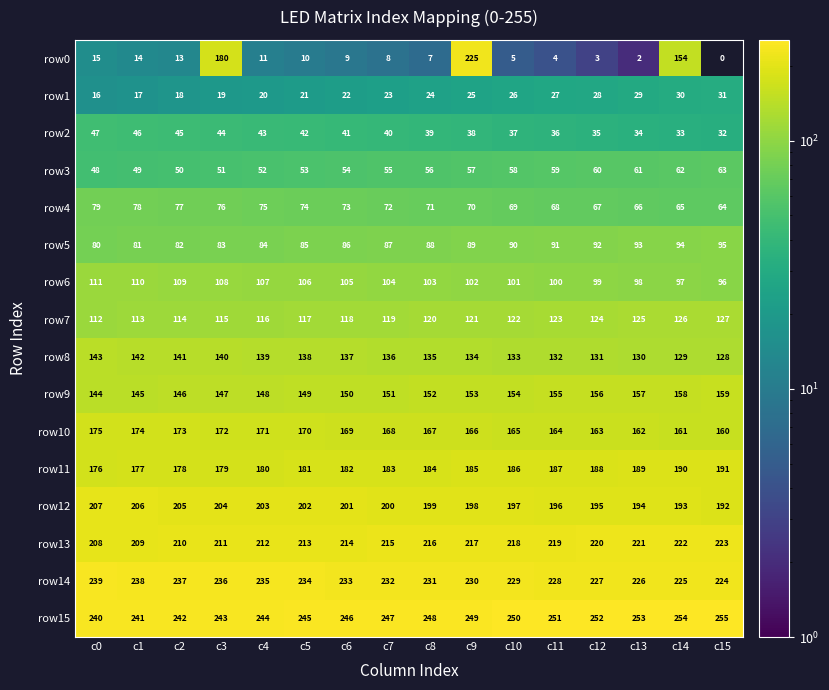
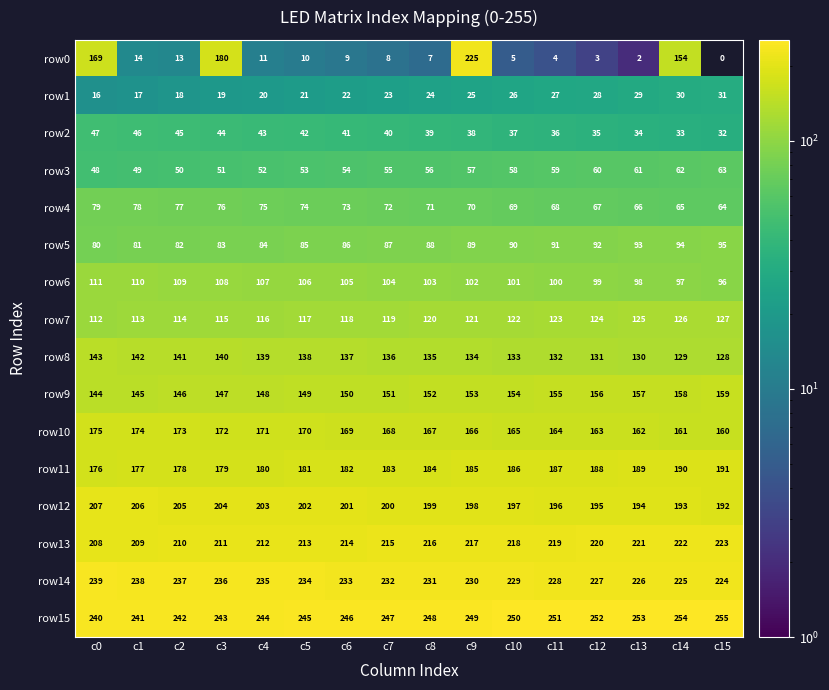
  {
    "row0": {
-     "c0": 15,
+     "c0": 169,
      "c1": 14,
      "c2": 13,
      "c3": 180,
      "c4": 11,
      "c5": 10,
      "c6": 9,
      "c7": 8,
      "c8": 7,
      "c9": 225,
      "c10": 5,
      "c11": 4,
      "c12": 3,
      "c13": 2,
      "c14": 154,
      "c15": 0
    }
  }
